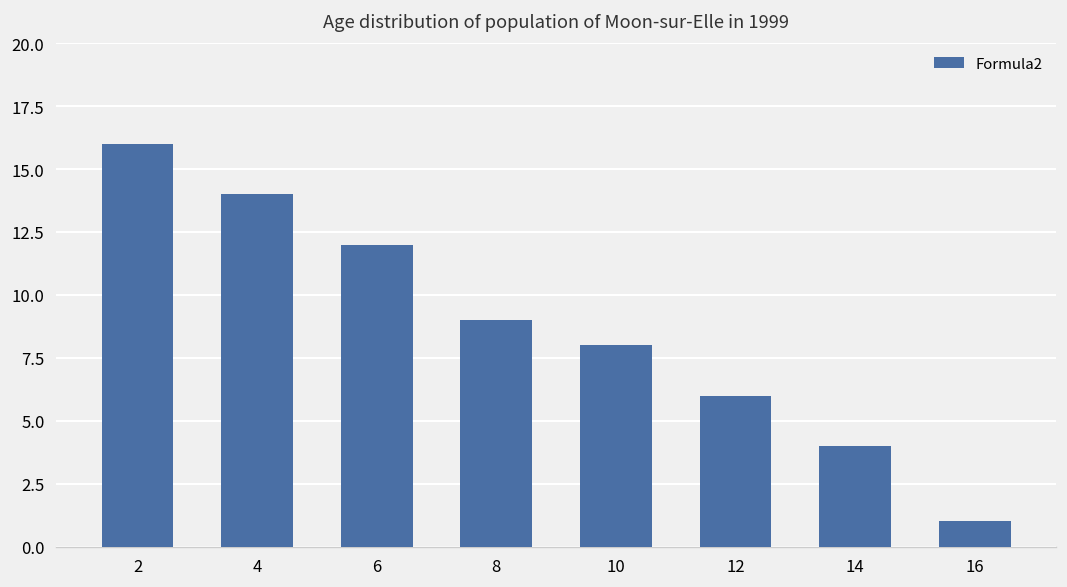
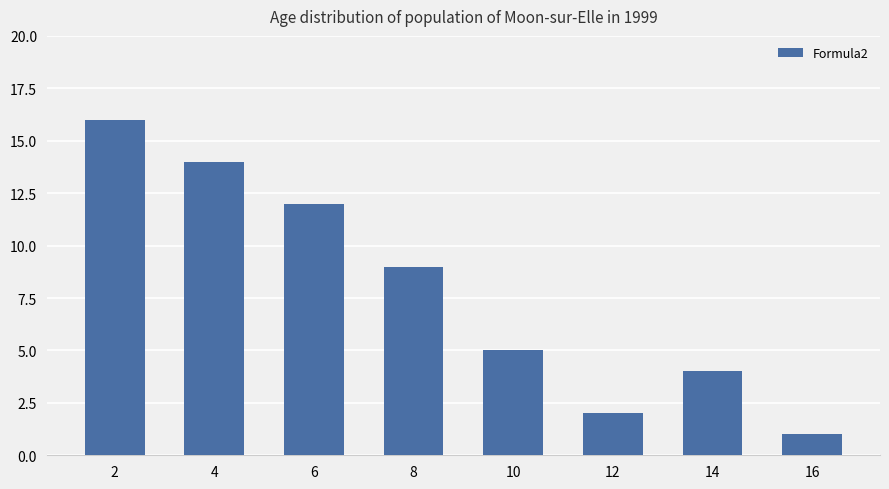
  {
    "2": 16,
    "4": 14,
    "6": 12,
    "8": 9,
-   "10": 8,
-   "12": 6,
+   "10": 5,
+   "12": 2,
    "14": 4,
    "16": 1
  }
